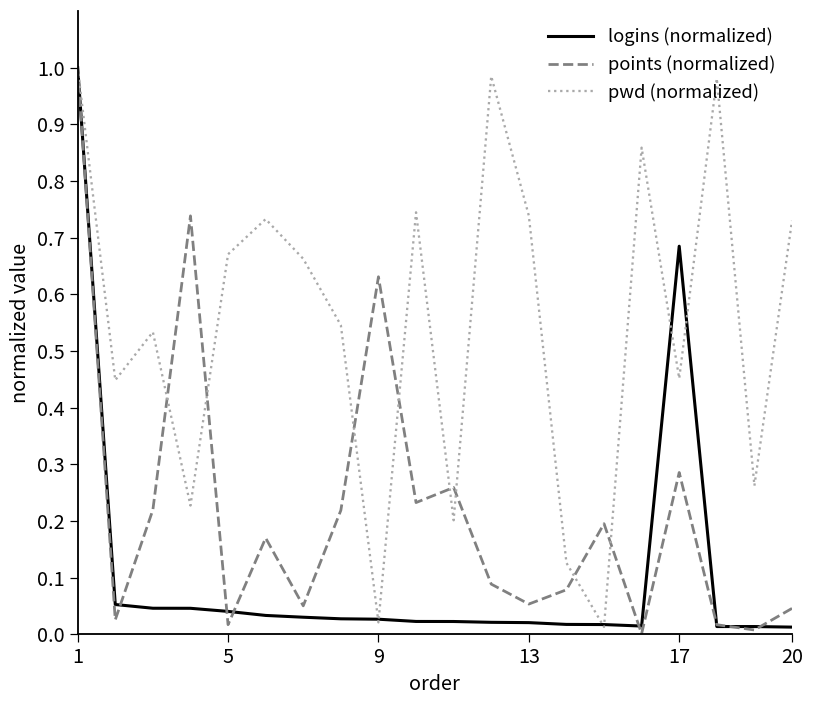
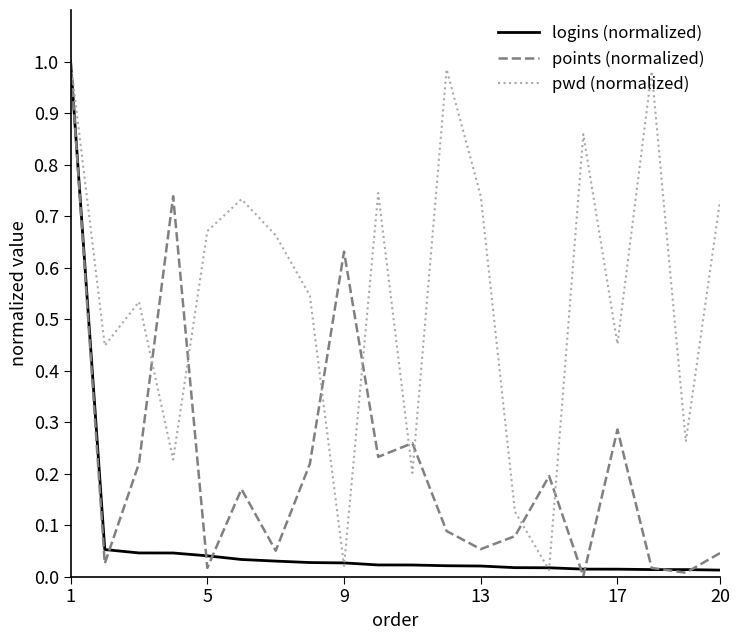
  {
    "logins (normalized)": {
      "5": 0.04,
      "9": 0.03,
      "13": 0.02,
-     "17": 0.68,
+     "17": 0.01,
      "20": 0.01
    },
    "points (normalized)": {
      "5": 0.02,
      "9": 0.63,
      "13": 0.05,
      "17": 0.29,
      "20": 0.05
    },
    "pwd (normalized)": {
      "5": 0.67,
      "9": 0.02,
      "13": 0.74,
      "17": 0.45,
      "20": 0.73
    }
  }
